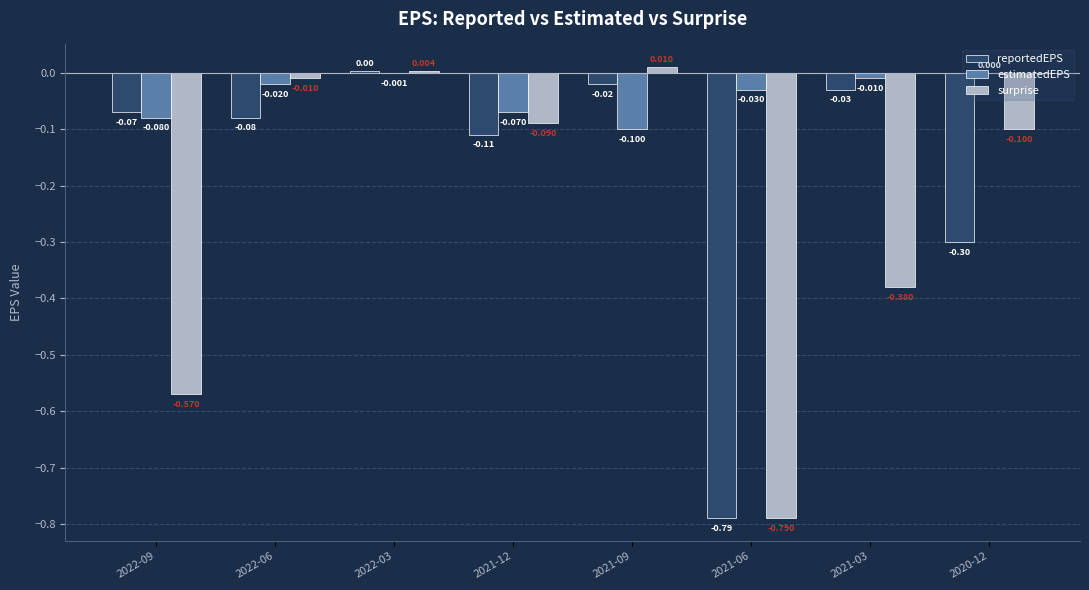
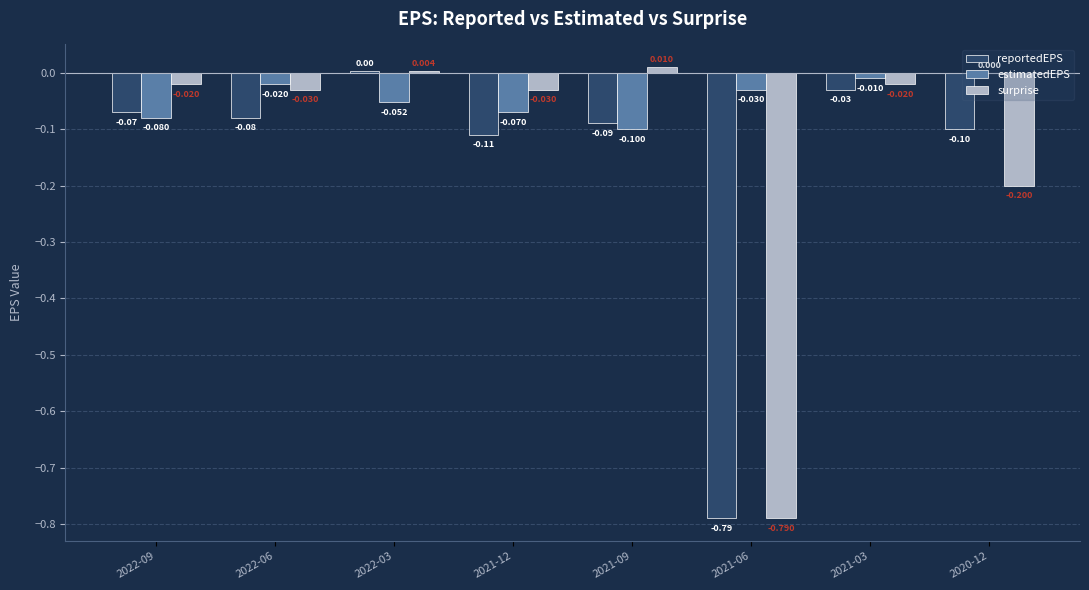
  {
    "reportedEPS": {
      "2022-09": -0.07,
      "2022-06": -0.08,
      "2022-03": 0.00,
      "2021-12": -0.11,
-     "2021-09": -0.02,
+     "2021-09": -0.09,
      "2021-06": -0.79,
      "2021-03": -0.03,
-     "2020-12": -0.30
+     "2020-12": -0.10
    },
    "estimatedEPS": {
      "2022-09": -0.080,
      "2022-06": -0.020,
-     "2022-03": -0.001,
+     "2022-03": -0.052,
      "2021-12": -0.070,
      "2021-09": -0.100,
      "2021-06": -0.030,
      "2021-03": -0.010
    },
    "surprise": {
-     "2022-09": -0.570,
-     "2022-06": -0.010,
+     "2022-09": -0.020,
+     "2022-06": -0.030,
      "2022-03": 0.004,
-     "2021-12": -0.090,
+     "2021-12": -0.030,
      "2021-09": 0.010,
      "2021-06": -0.790,
-     "2021-03": -0.380,
-     "2020-12": -0.100
+     "2021-03": -0.020,
+     "2020-12": -0.200
    }
  }
